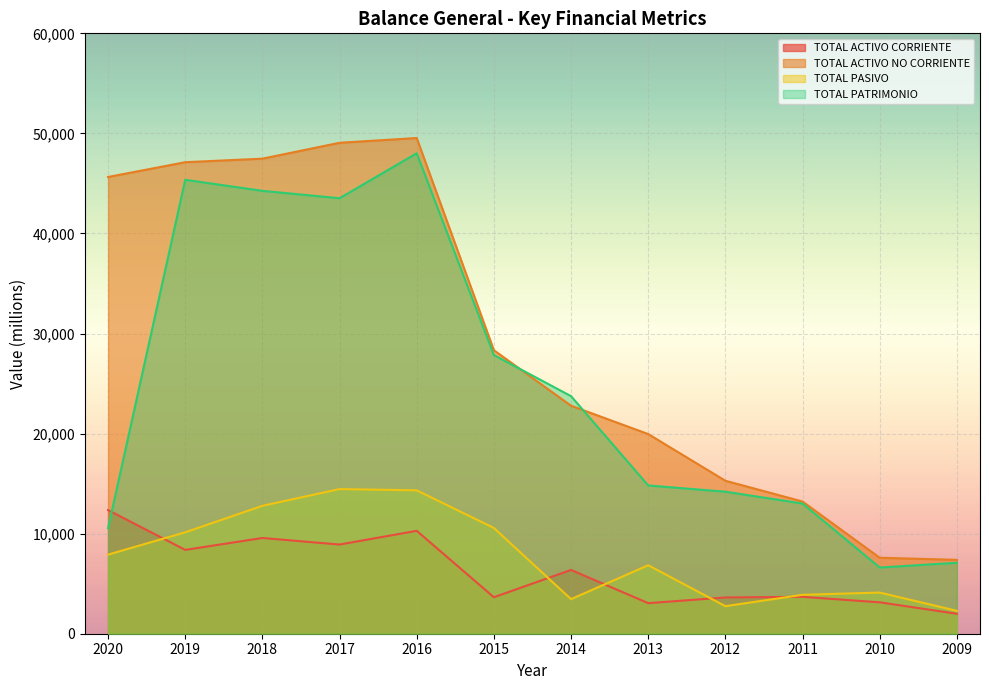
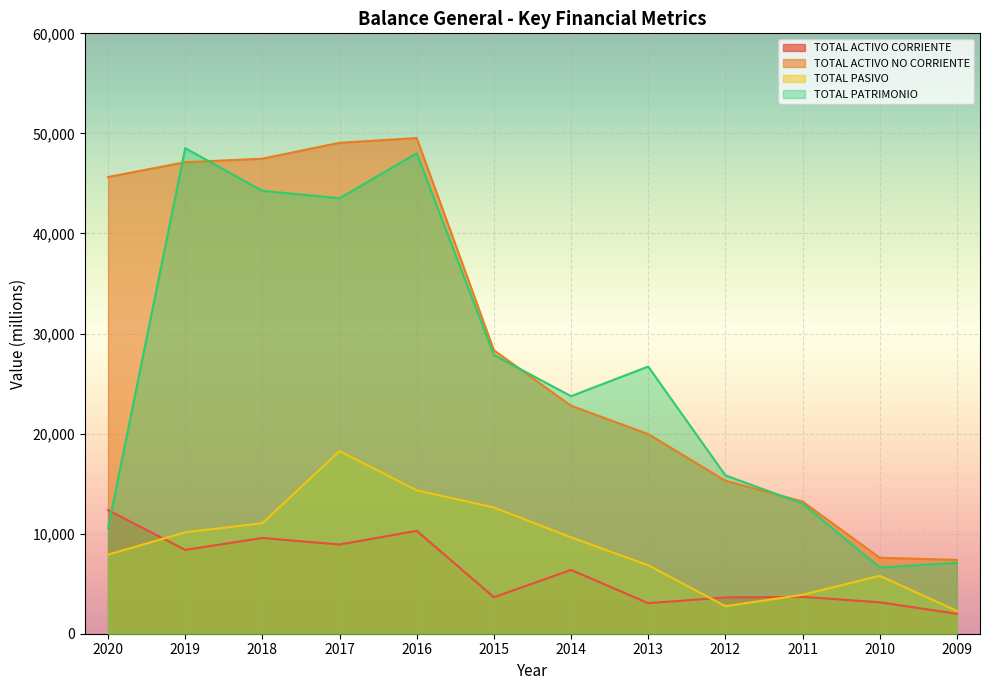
  {
    "TOTAL PASIVO": {
      "2020": "7,900",
      "2019": "10,100",
-     "2018": "12,800",
-     "2017": "14,500",
+     "2018": "11,000",
+     "2017": "18,200",
      "2016": "14,300",
-     "2015": "10,600",
-     "2014": "3,500",
+     "2015": "12,600",
+     "2014": "9,600",
      "2013": "6,800",
      "2012": "2,800",
-     "2010": "4,100",
+     "2010": "5,800",
      "2009": "2,300"
    },
    "TOTAL PATRIMONIO": {
      "2020": "10,500",
-     "2019": "45,400",
+     "2019": "48,500",
      "2018": "44,300",
      "2017": "43,500",
      "2016": "48,000",
      "2015": "27,900",
      "2014": "23,700",
-     "2013": "14,800",
-     "2012": "14,200",
+     "2013": "26,700",
+     "2012": "15,800",
      "2010": "6,600",
      "2009": "7,100"
    }
  }
